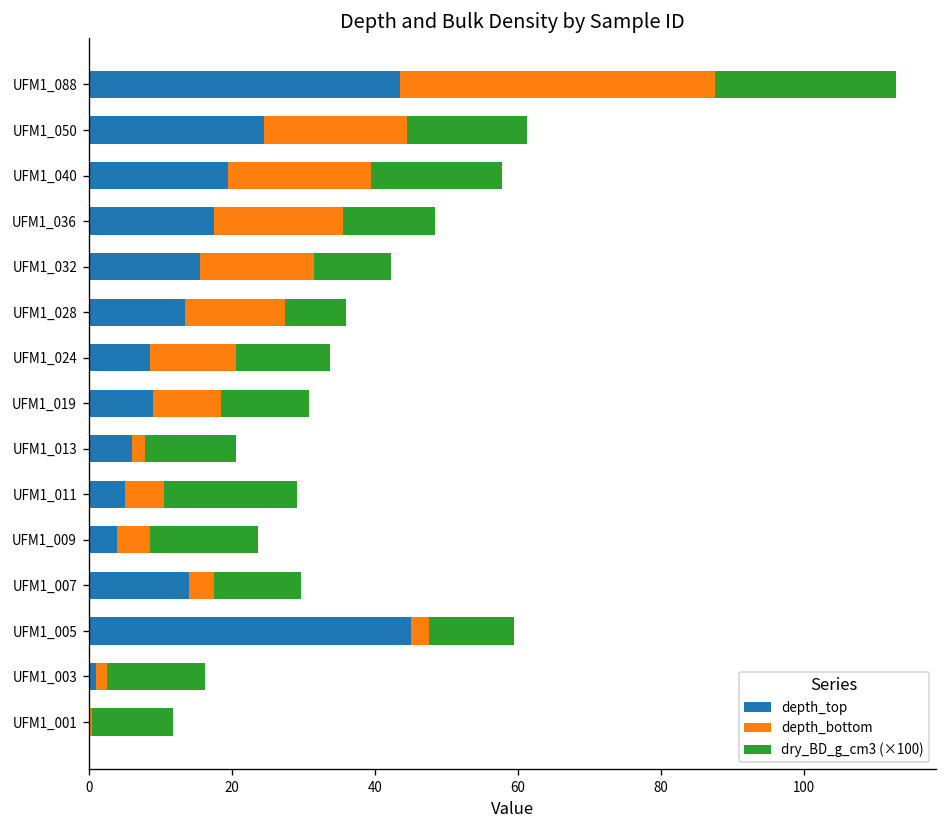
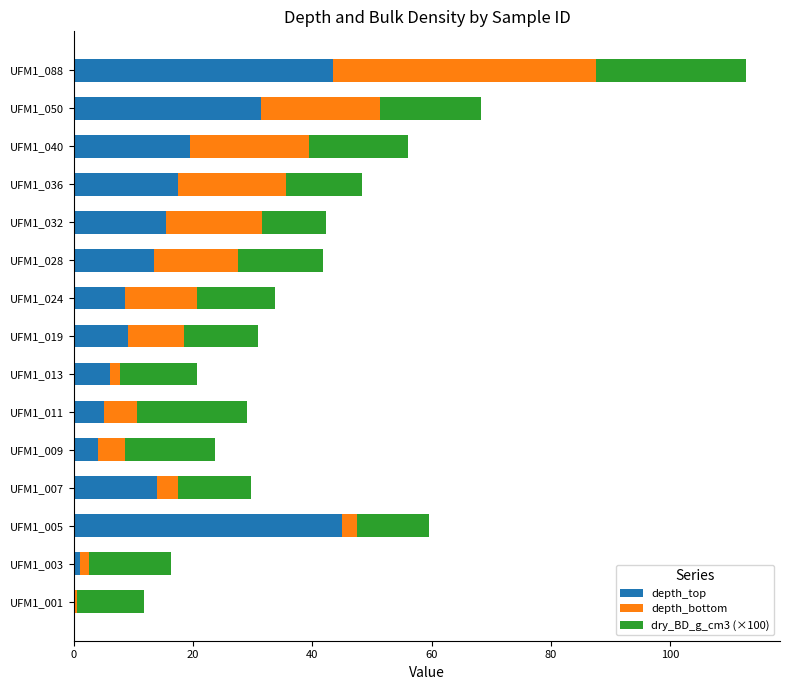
  {
    "depth_top": {
      "UFM1_088": 44,
-     "UFM1_050": 25,
+     "UFM1_050": 31,
      "UFM1_040": 20,
      "UFM1_036": 18,
      "UFM1_032": 16,
      "UFM1_028": 14,
      "UFM1_024": 9,
      "UFM1_019": 9,
      "UFM1_013": 6,
      "UFM1_011": 5,
      "UFM1_009": 4,
      "UFM1_007": 14,
      "UFM1_005": 45,
      "UFM1_003": 1,
      "UFM1_001": 0
    },
    "depth_bottom": {
      "UFM1_088": 44,
      "UFM1_050": 20,
      "UFM1_040": 20,
      "UFM1_036": 18,
      "UFM1_032": 16,
      "UFM1_028": 14,
      "UFM1_024": 12,
      "UFM1_019": 10,
      "UFM1_013": 2,
      "UFM1_011": 6,
      "UFM1_009": 5,
      "UFM1_007": 4,
      "UFM1_005": 3,
      "UFM1_003": 2,
      "UFM1_001": 1
    },
    "dry_BD_g_cm3 (×100)": {
      "UFM1_088": 25,
      "UFM1_050": 17,
-     "UFM1_040": 18,
+     "UFM1_040": 17,
      "UFM1_036": 13,
      "UFM1_032": 11,
-     "UFM1_028": 9,
+     "UFM1_028": 14,
      "UFM1_024": 13,
      "UFM1_019": 12,
      "UFM1_013": 13,
      "UFM1_011": 19,
      "UFM1_009": 15,
      "UFM1_007": 12,
      "UFM1_005": 12,
      "UFM1_003": 14,
      "UFM1_001": 11
    }
  }
